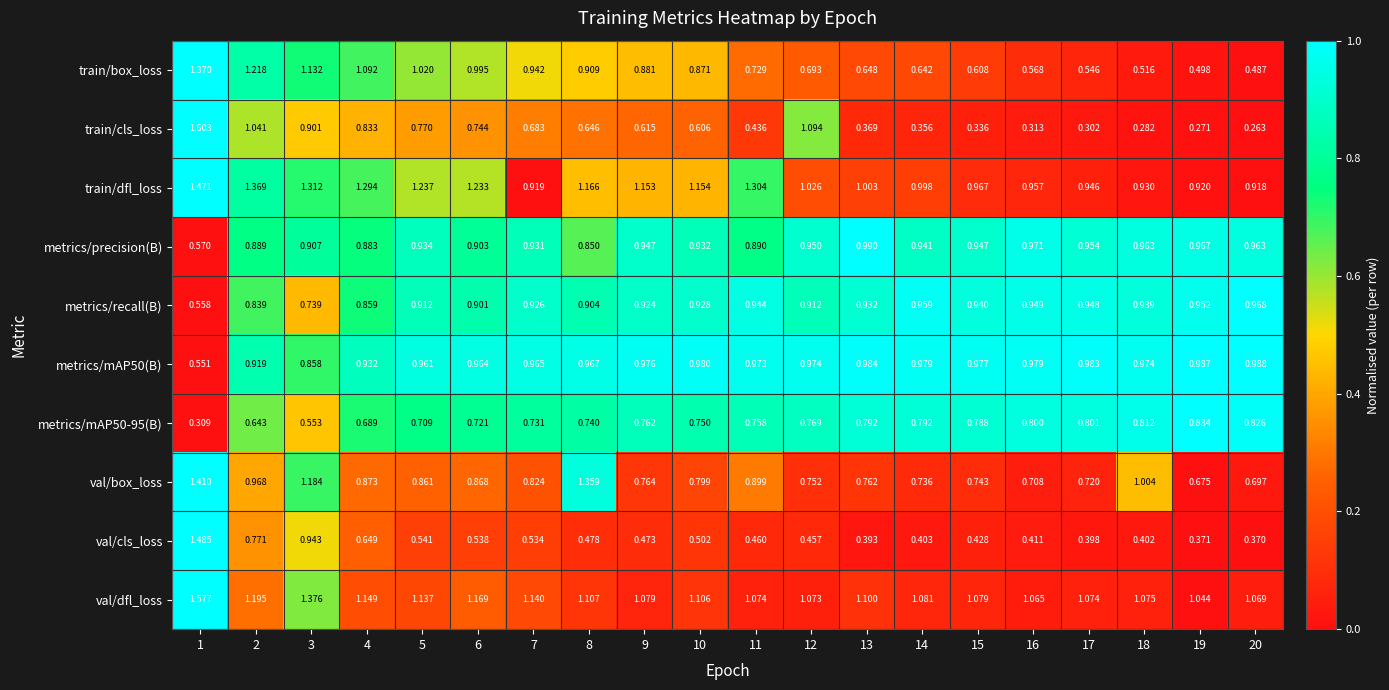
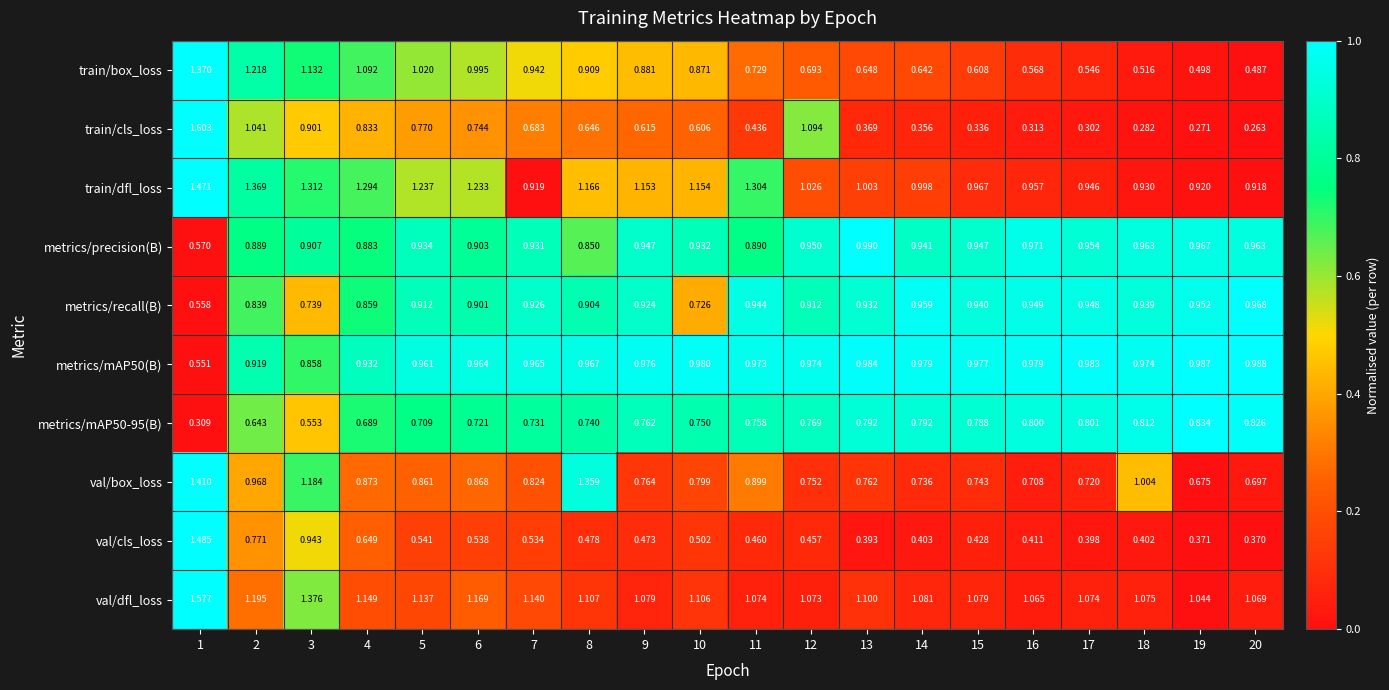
  {
    "train/box_loss": {
      "1": 1.370,
      "2": 1.218,
      "3": 1.132,
      "4": 1.092,
      "5": 1.020,
      "6": 0.995,
      "7": 0.942,
      "8": 0.909,
      "9": 0.881,
      "10": 0.871,
      "11": 0.729,
      "12": 0.693,
      "13": 0.648,
      "14": 0.642,
      "15": 0.608,
      "16": 0.568,
      "17": 0.546,
      "18": 0.516,
      "19": 0.498,
      "20": 0.487
    },
    "train/cls_loss": {
      "1": 1.603,
      "2": 1.041,
      "3": 0.901,
      "4": 0.833,
      "5": 0.770,
      "6": 0.744,
      "7": 0.683,
      "8": 0.646,
      "9": 0.615,
      "10": 0.606,
      "11": 0.436,
      "12": 1.094,
      "13": 0.369,
      "14": 0.356,
      "15": 0.336,
      "16": 0.313,
      "17": 0.302,
      "18": 0.282,
      "19": 0.271,
      "20": 0.263
    },
    "train/dfl_loss": {
      "1": 1.471,
      "2": 1.369,
      "3": 1.312,
      "4": 1.294,
      "5": 1.237,
      "6": 1.233,
      "7": 0.919,
      "8": 1.166,
      "9": 1.153,
      "10": 1.154,
      "11": 1.304,
      "12": 1.026,
      "13": 1.003,
      "14": 0.998,
      "15": 0.967,
      "16": 0.957,
      "17": 0.946,
      "18": 0.930,
      "19": 0.920,
      "20": 0.918
    },
    "metrics/precision(B)": {
      "1": 0.570,
      "2": 0.889,
      "3": 0.907,
      "4": 0.883,
      "5": 0.934,
      "6": 0.903,
      "7": 0.931,
      "8": 0.850,
      "9": 0.947,
      "10": 0.932,
      "11": 0.890,
      "12": 0.950,
      "13": 0.990,
      "14": 0.941,
      "15": 0.947,
      "16": 0.971,
      "17": 0.954,
      "18": 0.963,
      "19": 0.967,
      "20": 0.963
    },
    "metrics/recall(B)": {
      "1": 0.558,
      "2": 0.839,
      "3": 0.739,
      "4": 0.859,
      "5": 0.912,
      "6": 0.901,
      "7": 0.926,
      "8": 0.904,
      "9": 0.924,
-     "10": 0.928,
+     "10": 0.726,
      "11": 0.944,
      "12": 0.912,
      "13": 0.932,
      "14": 0.959,
      "15": 0.940,
      "16": 0.949,
      "17": 0.948,
      "18": 0.939,
      "19": 0.952,
      "20": 0.968
    },
    "metrics/mAP50(B)": {
      "1": 0.551,
      "2": 0.919,
      "3": 0.858,
      "4": 0.932,
      "5": 0.961,
      "6": 0.964,
      "7": 0.965,
      "8": 0.967,
      "9": 0.976,
      "10": 0.980,
      "11": 0.973,
      "12": 0.974,
      "13": 0.984,
      "14": 0.979,
      "15": 0.977,
      "16": 0.979,
      "17": 0.983,
      "18": 0.974,
      "19": 0.987,
      "20": 0.988
    },
    "metrics/mAP50-95(B)": {
      "1": 0.309,
      "2": 0.643,
      "3": 0.553,
      "4": 0.689,
      "5": 0.709,
      "6": 0.721,
      "7": 0.731,
      "8": 0.740,
      "9": 0.762,
      "10": 0.750,
      "11": 0.758,
      "12": 0.769,
      "13": 0.792,
      "14": 0.792,
      "15": 0.788,
      "16": 0.800,
      "17": 0.801,
      "18": 0.812,
      "19": 0.834,
      "20": 0.826
    },
    "val/box_loss": {
      "1": 1.410,
      "2": 0.968,
      "3": 1.184,
      "4": 0.873,
      "5": 0.861,
      "6": 0.868,
      "7": 0.824,
      "8": 1.359,
      "9": 0.764,
      "10": 0.799,
      "11": 0.899,
      "12": 0.752,
      "13": 0.762,
      "14": 0.736,
      "15": 0.743,
      "16": 0.708,
      "17": 0.720,
      "18": 1.004,
      "19": 0.675,
      "20": 0.697
    },
    "val/cls_loss": {
      "1": 1.485,
      "2": 0.771,
      "3": 0.943,
      "4": 0.649,
      "5": 0.541,
      "6": 0.538,
      "7": 0.534,
      "8": 0.478,
      "9": 0.473,
      "10": 0.502,
      "11": 0.460,
      "12": 0.457,
      "13": 0.393,
      "14": 0.403,
      "15": 0.428,
      "16": 0.411,
      "17": 0.398,
      "18": 0.402,
      "19": 0.371,
      "20": 0.370
    },
    "val/dfl_loss": {
      "1": 1.577,
      "2": 1.195,
      "3": 1.376,
      "4": 1.149,
      "5": 1.137,
      "6": 1.169,
      "7": 1.140,
      "8": 1.107,
      "9": 1.079,
      "10": 1.106,
      "11": 1.074,
      "12": 1.073,
      "13": 1.100,
      "14": 1.081,
      "15": 1.079,
      "16": 1.065,
      "17": 1.074,
      "18": 1.075,
      "19": 1.044,
      "20": 1.069
    }
  }
